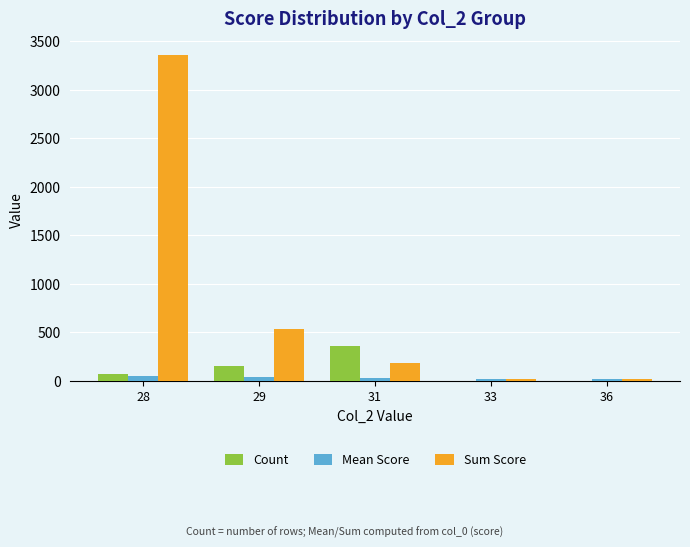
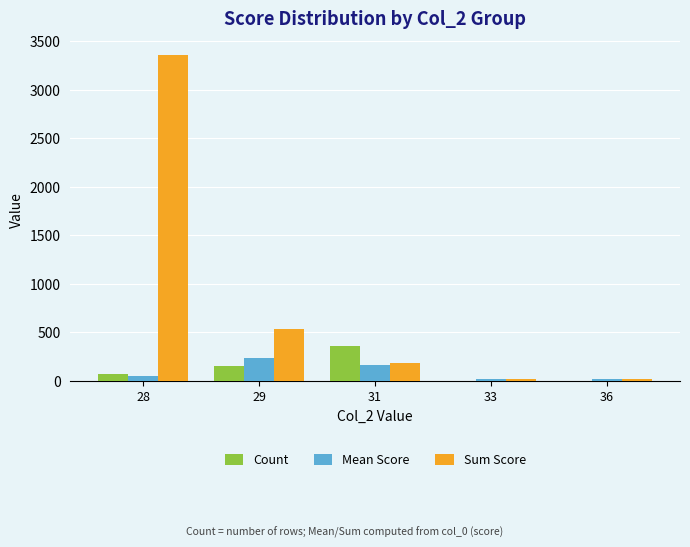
  {
    "Count": {
      "28": 100,
      "29": 200,
      "31": 400
    },
    "Mean Score": {
      "28": 0,
-     "29": 0,
-     "31": 0
+     "29": 200,
+     "31": 200
    },
    "Sum Score": {
      "28": 3400,
      "29": 500,
      "31": 200
    }
  }
